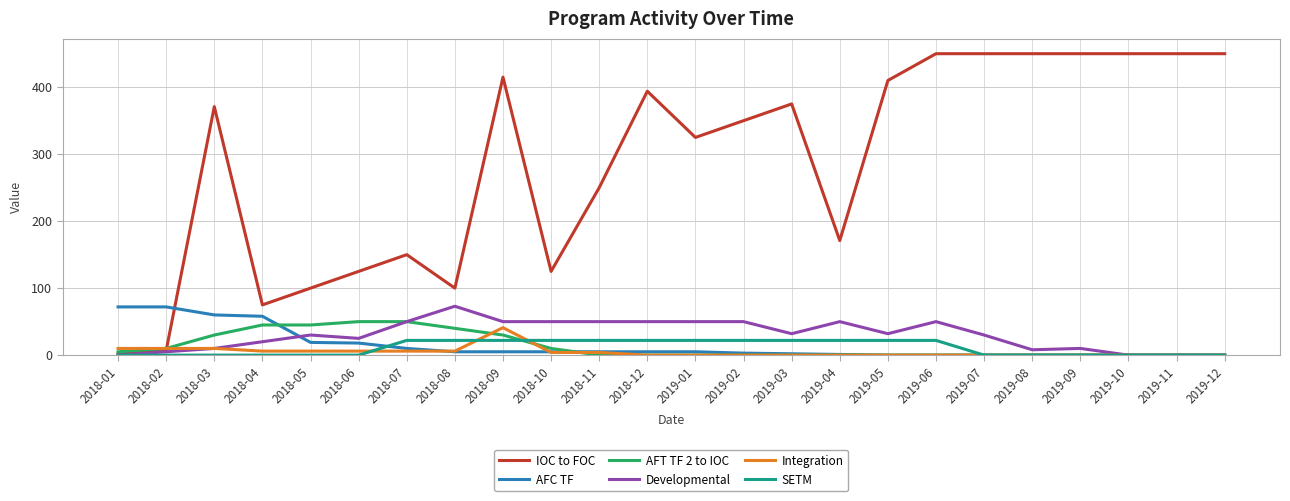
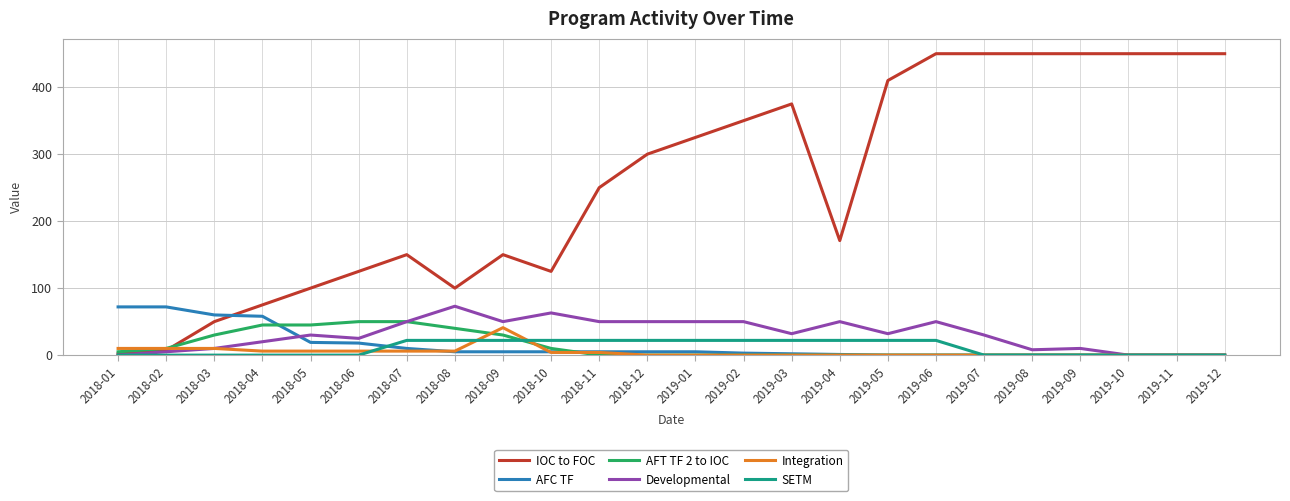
  {
    "IOC to FOC": {
-     "2018-03": 370,
+     "2018-03": 50,
      "2018-04": 80,
      "2018-05": 100,
      "2018-06": 130,
      "2018-07": 150,
      "2018-08": 100,
-     "2018-09": 420,
+     "2018-09": 150,
      "2018-10": 130,
      "2018-11": 250,
-     "2018-12": 390,
+     "2018-12": 300,
      "2019-01": 330,
      "2019-02": 350,
      "2019-03": 380,
      "2019-04": 170,
      "2019-05": 410,
      "2019-06": 450,
      "2019-07": 450,
      "2019-08": 450,
      "2019-09": 450,
      "2019-10": 450,
      "2019-11": 450,
      "2019-12": 450
    },
    "AFC TF": {
      "2018-01": 70,
      "2018-02": 70,
      "2018-03": 60,
      "2018-04": 60,
      "2018-05": 20,
      "2018-06": 20,
      "2018-07": 10,
      "2018-09": 10,
      "2018-12": 10,
      "2019-01": 10
    },
    "Developmental": {
      "2018-04": 20,
      "2018-05": 30,
      "2018-06": 30,
      "2018-08": 70,
      "2018-09": 50,
-     "2018-10": 50,
+     "2018-10": 60,
      "2018-11": 50,
      "2018-12": 50,
      "2019-01": 50,
      "2019-02": 50,
      "2019-03": 30,
      "2019-04": 50,
      "2019-05": 30,
      "2019-06": 50,
      "2019-07": 30,
      "2019-08": 10,
      "2019-09": 10
    },
    "Integration": {
      "2018-01": 10,
      "2018-04": 10,
      "2018-05": 10,
      "2018-06": 10,
      "2018-07": 10,
      "2018-09": 40
    }
  }
